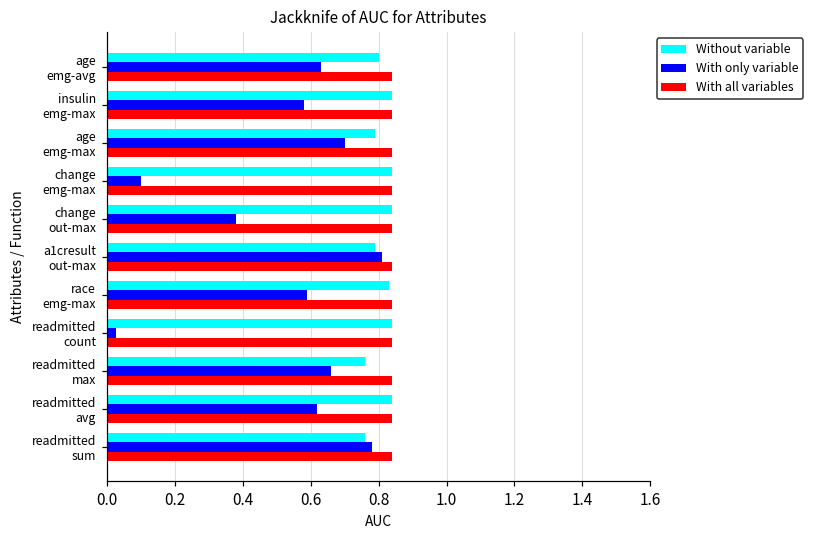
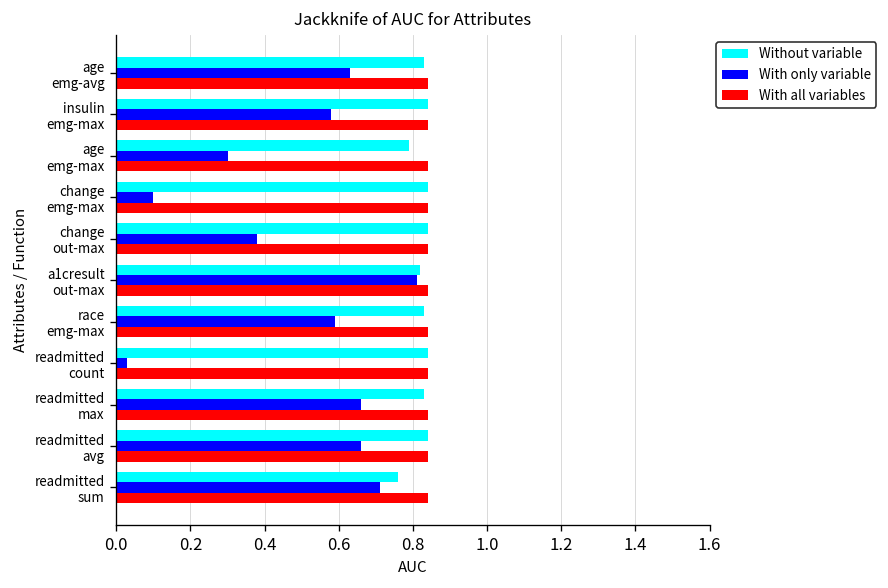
  {
    "Without variable": {
-     "age emg-avg": 0.80,
+     "age emg-avg": 0.83,
      "insulin emg-max": 0.84,
      "age emg-max": 0.79,
      "change emg-max": 0.84,
      "change out-max": 0.84,
-     "a1cresult out-max": 0.79,
+     "a1cresult out-max": 0.82,
      "race emg-max": 0.83,
      "readmitted count": 0.84,
-     "readmitted max": 0.76,
+     "readmitted max": 0.83,
      "readmitted avg": 0.84,
      "readmitted sum": 0.76
    },
    "With only variable": {
      "age emg-avg": 0.63,
      "insulin emg-max": 0.58,
-     "age emg-max": 0.7,
+     "age emg-max": 0.3,
      "change emg-max": 0.10,
      "change out-max": 0.38,
      "a1cresult out-max": 0.81,
      "race emg-max": 0.59,
      "readmitted count": 0.03,
      "readmitted max": 0.66,
-     "readmitted avg": 0.62,
-     "readmitted sum": 0.78
+     "readmitted avg": 0.66,
+     "readmitted sum": 0.71
    },
    "With all variables": {
      "age emg-avg": 0.84,
      "insulin emg-max": 0.84,
      "age emg-max": 0.84,
      "change emg-max": 0.84,
      "change out-max": 0.84,
      "a1cresult out-max": 0.84,
      "race emg-max": 0.84,
      "readmitted count": 0.84,
      "readmitted max": 0.84,
      "readmitted avg": 0.84,
      "readmitted sum": 0.84
    }
  }
